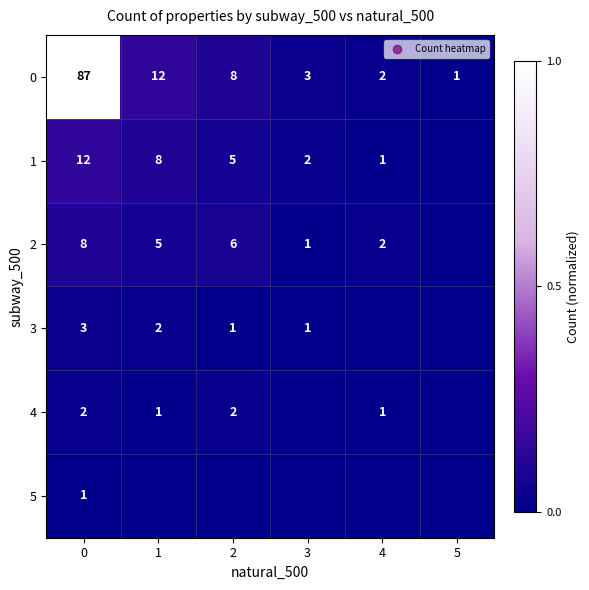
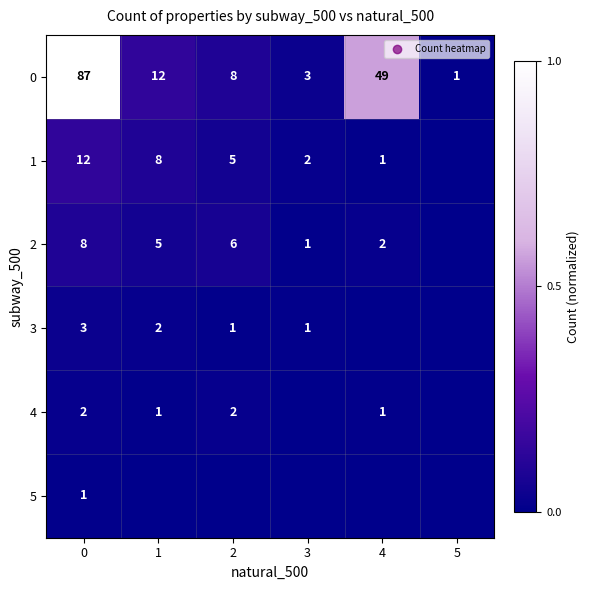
  {
    "0": {
      "0": 87,
      "1": 12,
      "2": 8,
      "3": 3,
-     "4": 2,
+     "4": 49,
      "5": 1
    },
    "1": {
      "0": 12,
      "1": 8,
      "2": 5,
      "3": 2,
      "4": 1
    },
    "2": {
      "0": 8,
      "1": 5,
      "2": 6,
      "3": 1,
      "4": 2
    },
    "3": {
      "0": 3,
      "1": 2,
      "2": 1,
      "3": 1
    },
    "4": {
      "0": 2,
      "1": 1,
      "2": 2,
      "4": 1
    },
    "5": {
      "0": 1
    }
  }
